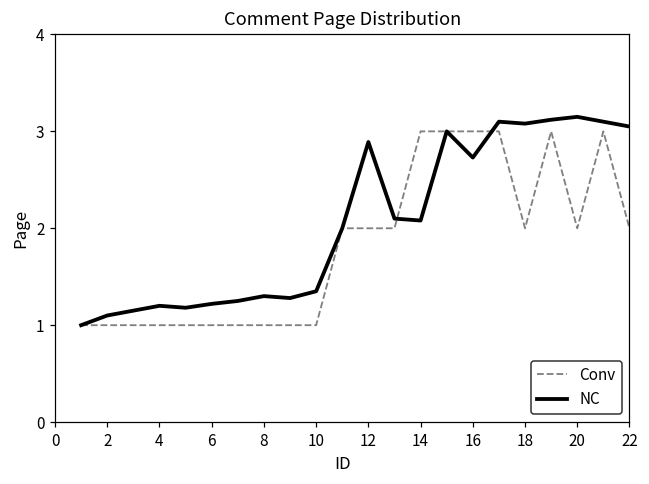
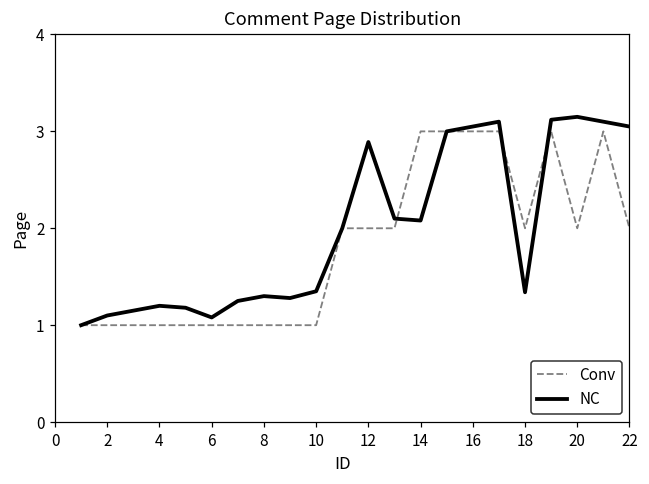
  {
    "Conv": {
      "2": 1.0,
      "4": 1.0,
      "6": 1.0,
      "8": 1.0,
      "10": 1.0,
      "12": 2.0,
      "14": 3.0,
      "16": 3.0,
      "18": 2.0,
      "20": 2.0,
      "22": 2.0
    },
    "NC": {
      "2": 1.1,
      "4": 1.2,
-     "6": 1.2,
+     "6": 1.1,
      "8": 1.3,
      "10": 1.4,
      "12": 2.9,
      "14": 2.1,
-     "16": 2.7,
-     "18": 3.1,
+     "16": 3.1,
+     "18": 1.3,
      "20": 3.2,
      "22": 3.1
    }
  }
